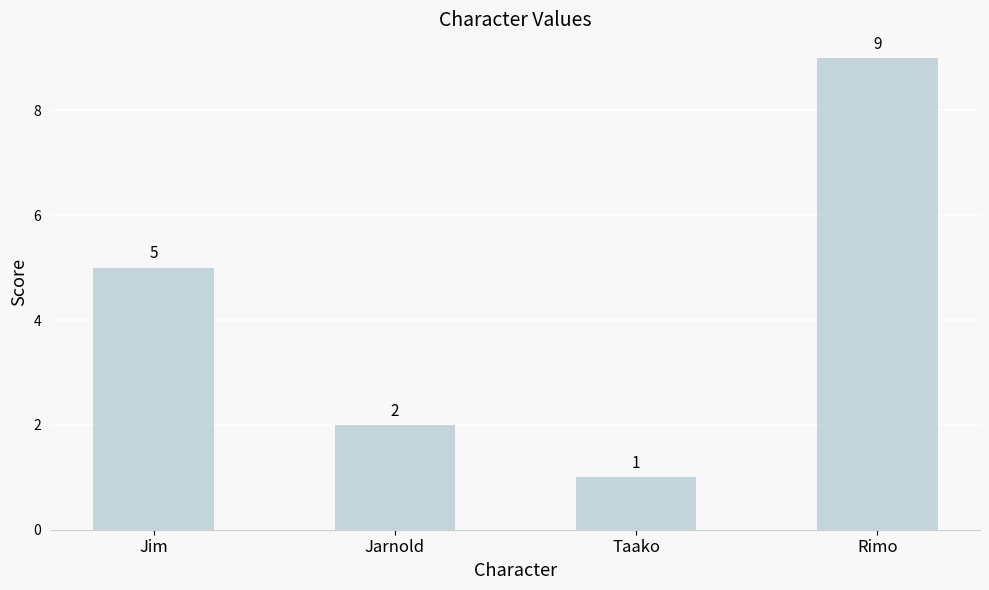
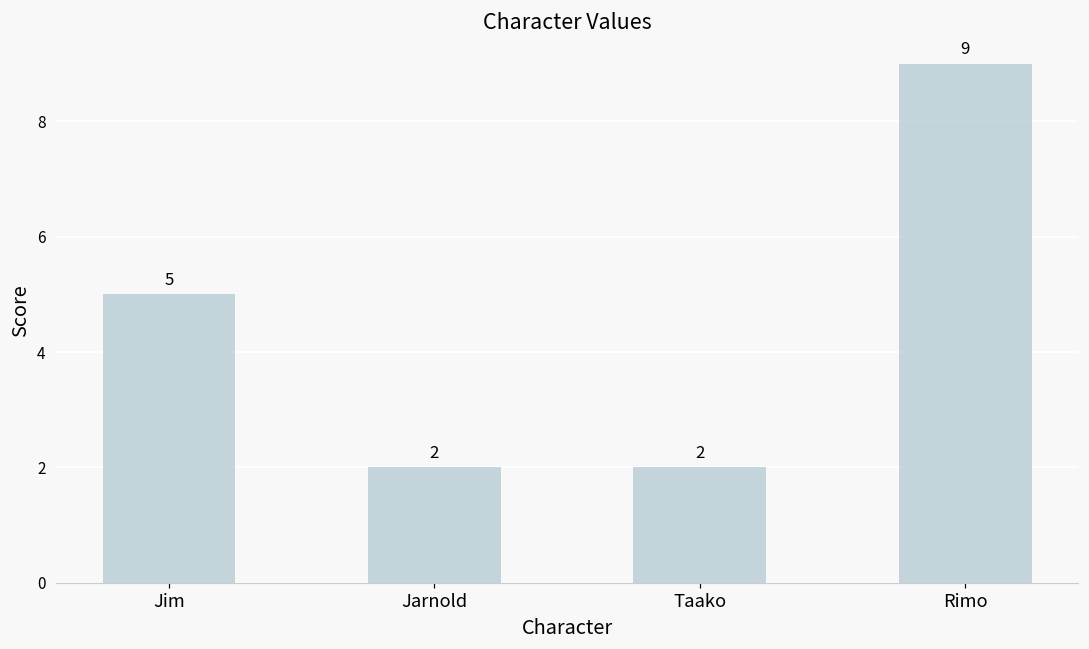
  {
    "Jim": 5,
    "Jarnold": 2,
-   "Taako": 1,
+   "Taako": 2,
    "Rimo": 9
  }
